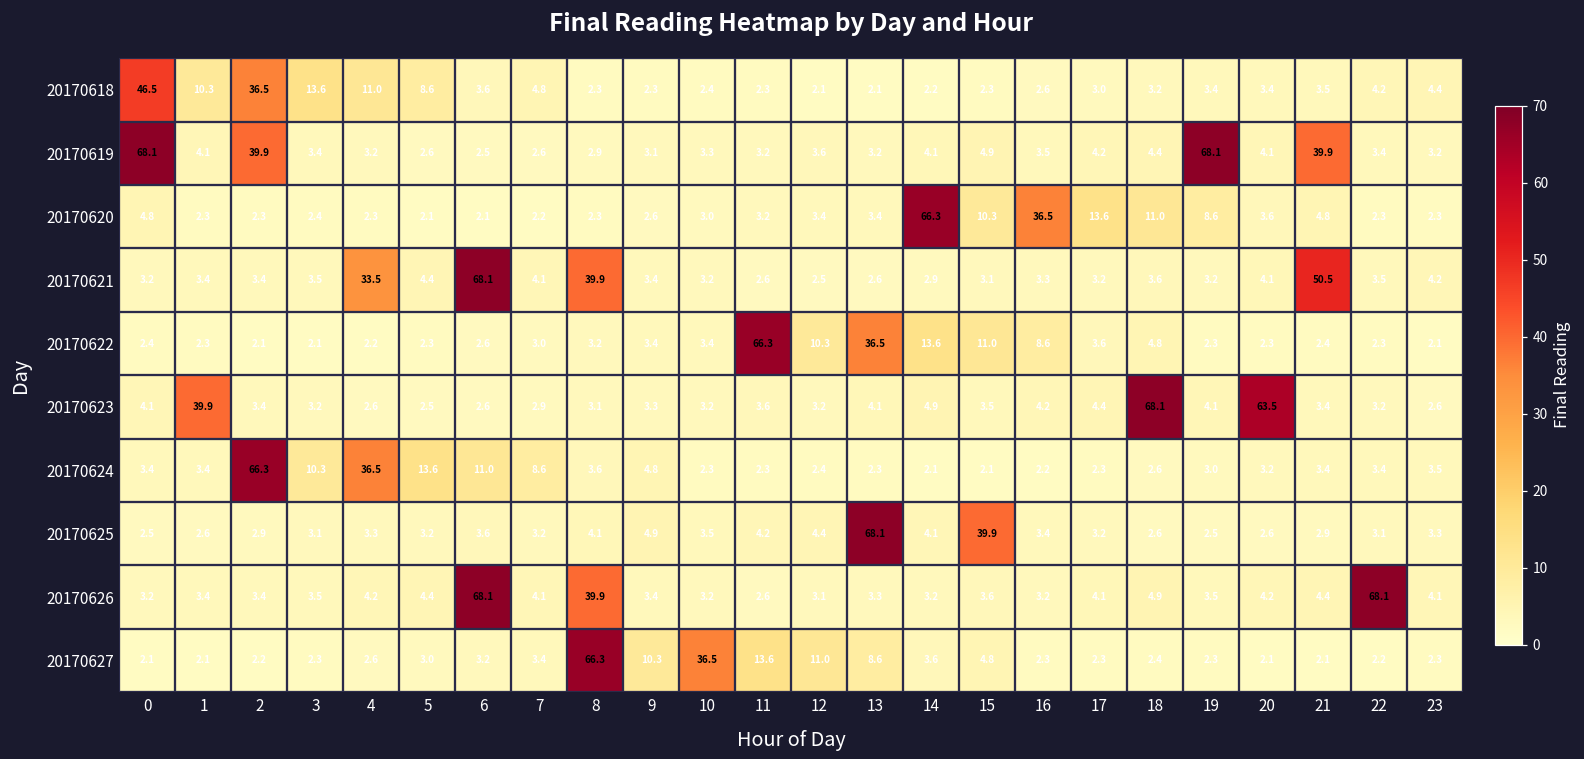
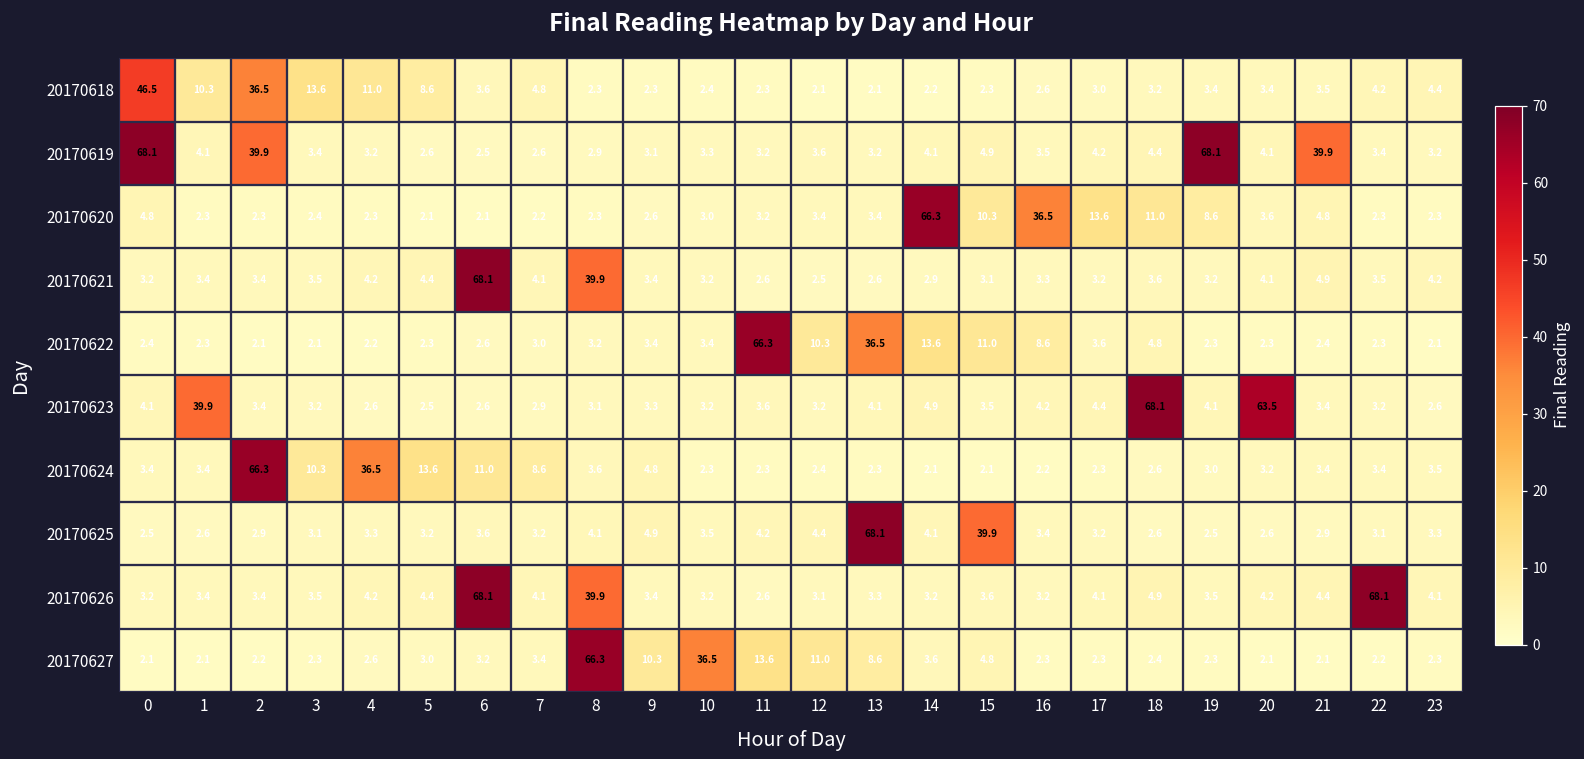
  {
    "20170621": {
      "0": 3.2,
      "1": 3.4,
      "2": 3.4,
      "3": 3.5,
-     "4": 33.5,
+     "4": 4.2,
      "5": 4.4,
      "6": 68.1,
      "7": 4.1,
      "8": 39.9,
      "9": 3.4,
      "10": 3.2,
      "11": 2.6,
      "12": 2.5,
      "13": 2.6,
      "14": 2.9,
      "15": 3.1,
      "16": 3.3,
      "17": 3.2,
      "18": 3.6,
      "19": 3.2,
      "20": 4.1,
-     "21": 50.5,
+     "21": 4.9,
      "22": 3.5,
      "23": 4.2
    }
  }
